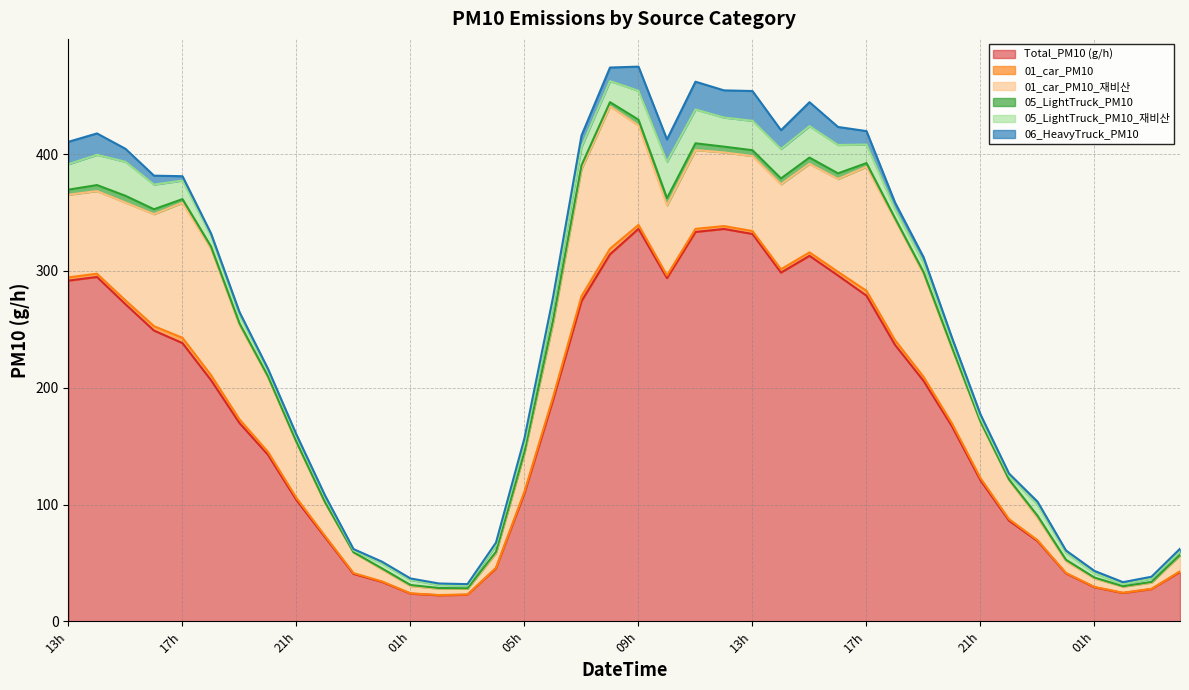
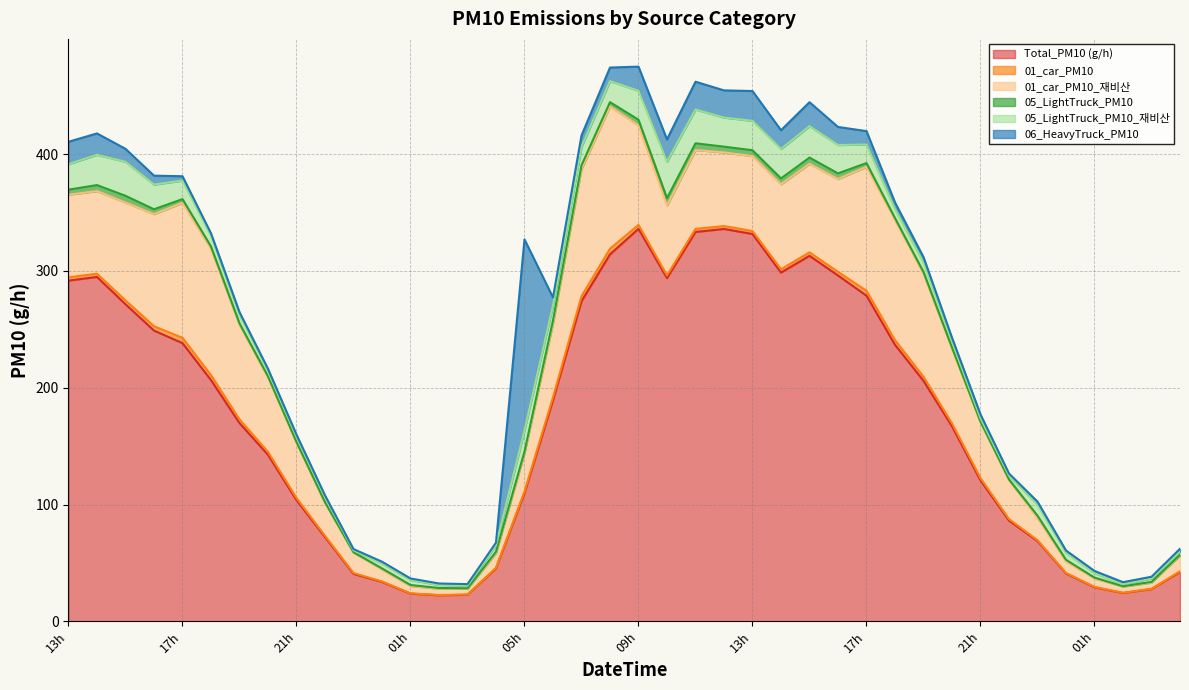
  {
    "Total_PM10 (g/h)": {
      "09h": 336
    },
    "01_car_PM10": {
      "09h": 3
    },
    "01_car_PM10_재비산": {
      "09h": 85
    },
    "05_LightTruck_PM10": {
      "09h": 5
    },
    "05_LightTruck_PM10_재비산": {
-     "05h": 7,
+     "05h": 18,
      "09h": 25
    },
    "06_HeavyTruck_PM10": {
-     "05h": 5,
+     "05h": 164,
      "09h": 21
    }
  }
